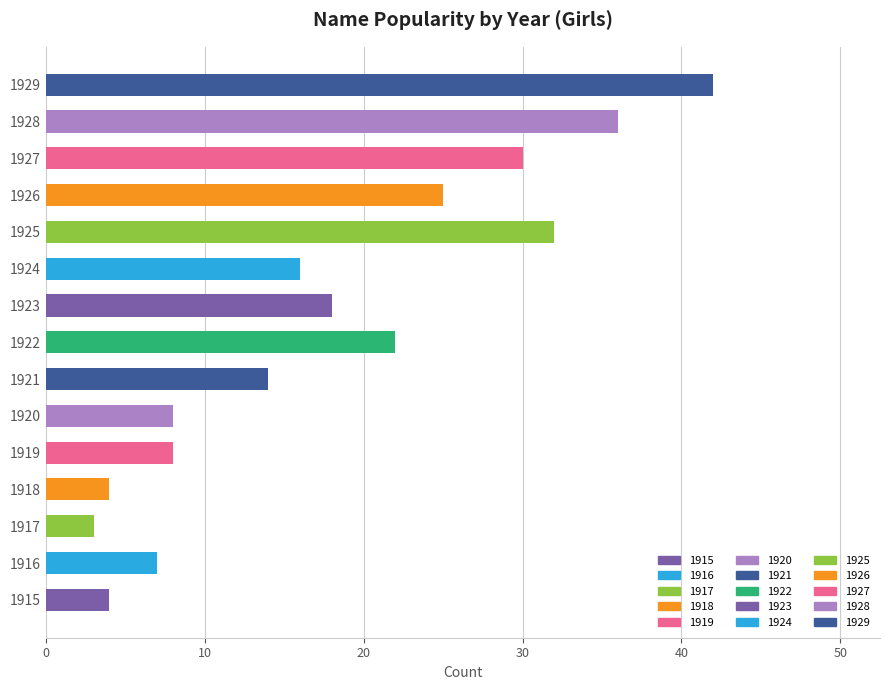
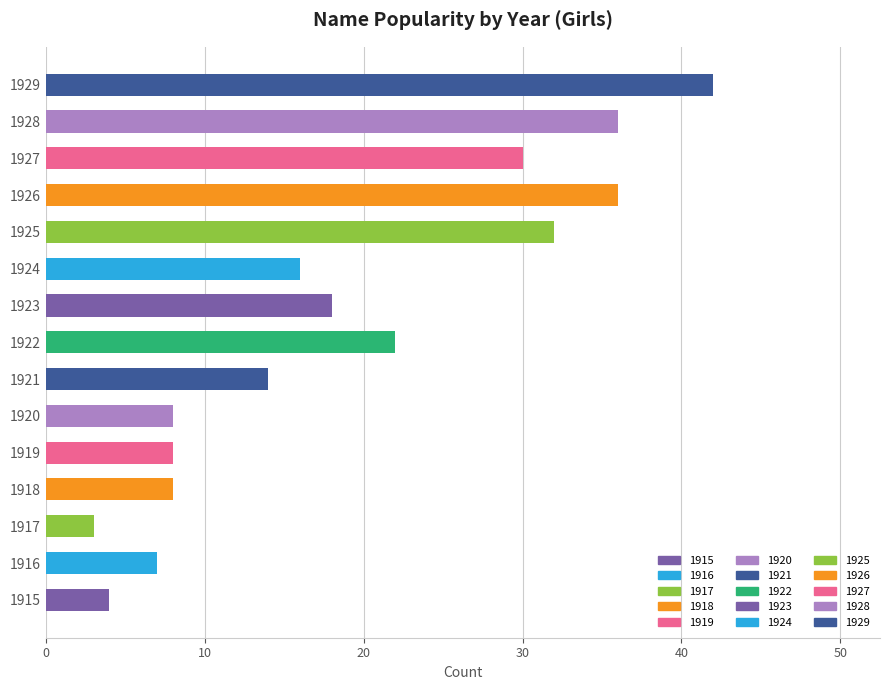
  {
    "1929": 42,
    "1928": 36,
    "1927": 30,
-   "1926": 25,
+   "1926": 36,
    "1925": 32,
    "1924": 16,
    "1923": 18,
    "1922": 22,
    "1921": 14,
    "1920": 8,
    "1919": 8,
-   "1918": 4,
+   "1918": 8,
    "1917": 3,
    "1916": 7,
    "1915": 4
  }
